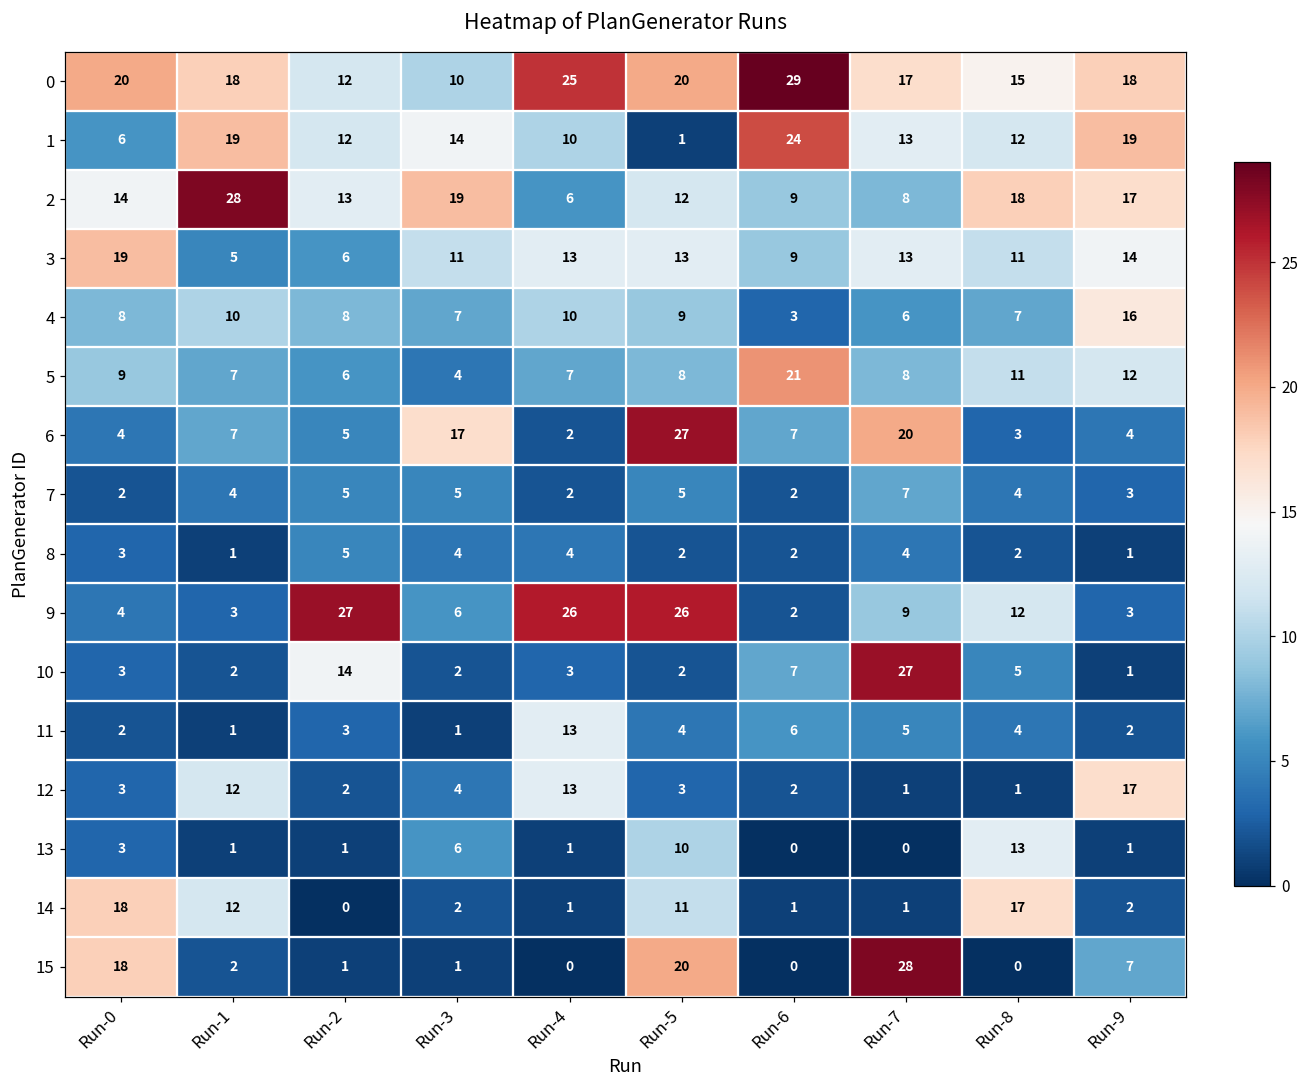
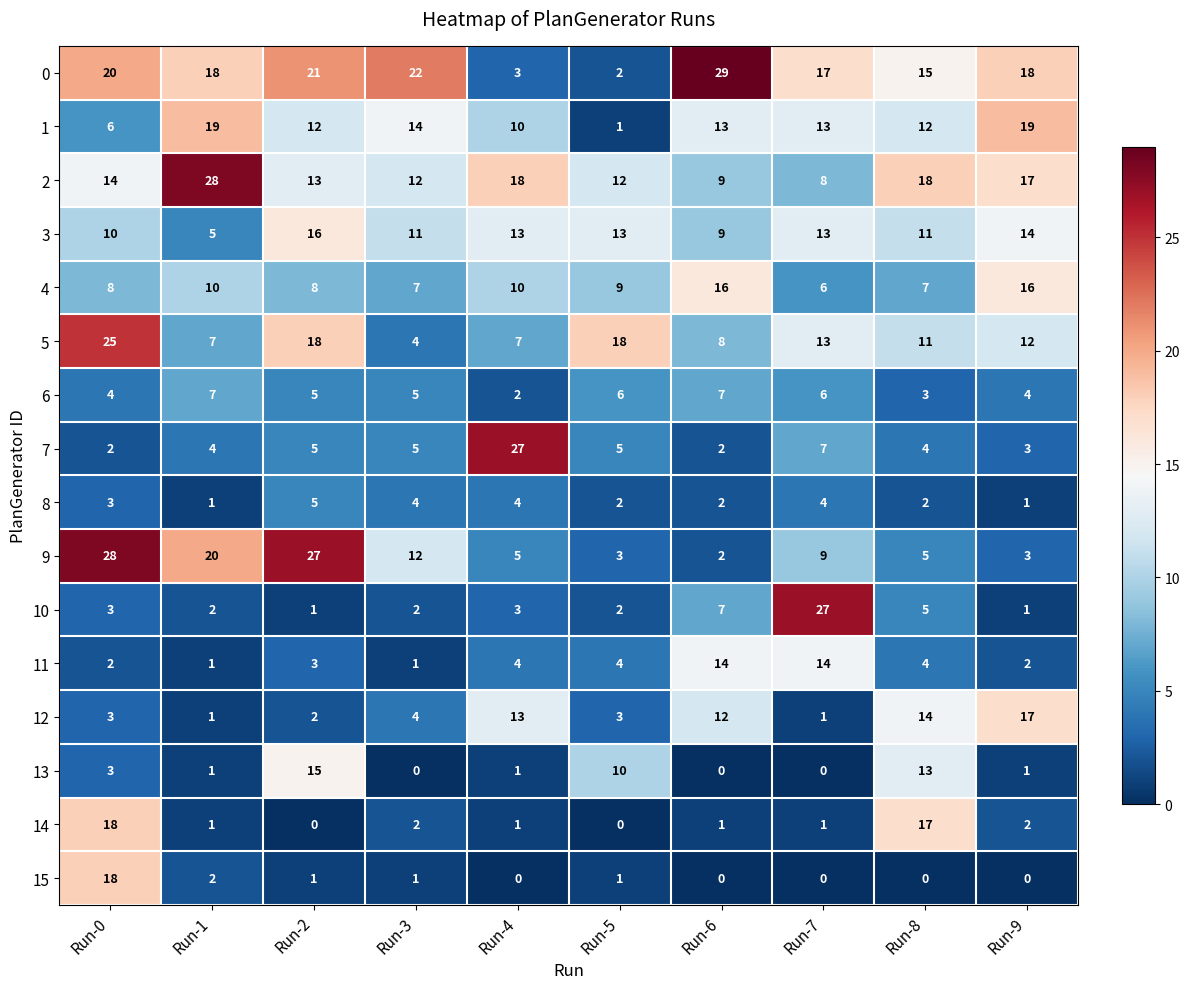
  {
    "0": {
      "Run-0": 20,
      "Run-1": 18,
-     "Run-2": 12,
-     "Run-3": 10,
-     "Run-4": 25,
-     "Run-5": 20,
+     "Run-2": 21,
+     "Run-3": 22,
+     "Run-4": 3,
+     "Run-5": 2,
      "Run-6": 29,
      "Run-7": 17,
      "Run-8": 15,
      "Run-9": 18
    },
    "1": {
      "Run-0": 6,
      "Run-1": 19,
      "Run-2": 12,
      "Run-3": 14,
      "Run-4": 10,
      "Run-5": 1,
-     "Run-6": 24,
+     "Run-6": 13,
      "Run-7": 13,
      "Run-8": 12,
      "Run-9": 19
    },
    "2": {
      "Run-0": 14,
      "Run-1": 28,
      "Run-2": 13,
-     "Run-3": 19,
-     "Run-4": 6,
+     "Run-3": 12,
+     "Run-4": 18,
      "Run-5": 12,
      "Run-6": 9,
      "Run-7": 8,
      "Run-8": 18,
      "Run-9": 17
    },
    "3": {
-     "Run-0": 19,
+     "Run-0": 10,
      "Run-1": 5,
-     "Run-2": 6,
+     "Run-2": 16,
      "Run-3": 11,
      "Run-4": 13,
      "Run-5": 13,
      "Run-6": 9,
      "Run-7": 13,
      "Run-8": 11,
      "Run-9": 14
    },
    "4": {
      "Run-0": 8,
      "Run-1": 10,
      "Run-2": 8,
      "Run-3": 7,
      "Run-4": 10,
      "Run-5": 9,
-     "Run-6": 3,
+     "Run-6": 16,
      "Run-7": 6,
      "Run-8": 7,
      "Run-9": 16
    },
    "5": {
-     "Run-0": 9,
+     "Run-0": 25,
      "Run-1": 7,
-     "Run-2": 6,
+     "Run-2": 18,
      "Run-3": 4,
      "Run-4": 7,
-     "Run-5": 8,
-     "Run-6": 21,
-     "Run-7": 8,
+     "Run-5": 18,
+     "Run-6": 8,
+     "Run-7": 13,
      "Run-8": 11,
      "Run-9": 12
    },
    "6": {
      "Run-0": 4,
      "Run-1": 7,
      "Run-2": 5,
-     "Run-3": 17,
+     "Run-3": 5,
      "Run-4": 2,
-     "Run-5": 27,
+     "Run-5": 6,
      "Run-6": 7,
-     "Run-7": 20,
+     "Run-7": 6,
      "Run-8": 3,
      "Run-9": 4
    },
    "7": {
      "Run-0": 2,
      "Run-1": 4,
      "Run-2": 5,
      "Run-3": 5,
-     "Run-4": 2,
+     "Run-4": 27,
      "Run-5": 5,
      "Run-6": 2,
      "Run-7": 7,
      "Run-8": 4,
      "Run-9": 3
    },
    "8": {
      "Run-0": 3,
      "Run-1": 1,
      "Run-2": 5,
      "Run-3": 4,
      "Run-4": 4,
      "Run-5": 2,
      "Run-6": 2,
      "Run-7": 4,
      "Run-8": 2,
      "Run-9": 1
    },
    "9": {
-     "Run-0": 4,
-     "Run-1": 3,
+     "Run-0": 28,
+     "Run-1": 20,
      "Run-2": 27,
-     "Run-3": 6,
-     "Run-4": 26,
-     "Run-5": 26,
+     "Run-3": 12,
+     "Run-4": 5,
+     "Run-5": 3,
      "Run-6": 2,
      "Run-7": 9,
-     "Run-8": 12,
+     "Run-8": 5,
      "Run-9": 3
    },
    "10": {
      "Run-0": 3,
      "Run-1": 2,
-     "Run-2": 14,
+     "Run-2": 1,
      "Run-3": 2,
      "Run-4": 3,
      "Run-5": 2,
      "Run-6": 7,
      "Run-7": 27,
      "Run-8": 5,
      "Run-9": 1
    },
    "11": {
      "Run-0": 2,
      "Run-1": 1,
      "Run-2": 3,
      "Run-3": 1,
-     "Run-4": 13,
+     "Run-4": 4,
      "Run-5": 4,
-     "Run-6": 6,
-     "Run-7": 5,
+     "Run-6": 14,
+     "Run-7": 14,
      "Run-8": 4,
      "Run-9": 2
    },
    "12": {
      "Run-0": 3,
-     "Run-1": 12,
+     "Run-1": 1,
      "Run-2": 2,
      "Run-3": 4,
      "Run-4": 13,
      "Run-5": 3,
-     "Run-6": 2,
+     "Run-6": 12,
      "Run-7": 1,
-     "Run-8": 1,
+     "Run-8": 14,
      "Run-9": 17
    },
    "13": {
      "Run-0": 3,
      "Run-1": 1,
-     "Run-2": 1,
-     "Run-3": 6,
+     "Run-2": 15,
+     "Run-3": 0,
      "Run-4": 1,
      "Run-5": 10,
      "Run-6": 0,
      "Run-7": 0,
      "Run-8": 13,
      "Run-9": 1
    },
    "14": {
      "Run-0": 18,
-     "Run-1": 12,
+     "Run-1": 1,
      "Run-2": 0,
      "Run-3": 2,
      "Run-4": 1,
-     "Run-5": 11,
+     "Run-5": 0,
      "Run-6": 1,
      "Run-7": 1,
      "Run-8": 17,
      "Run-9": 2
    },
    "15": {
      "Run-0": 18,
      "Run-1": 2,
      "Run-2": 1,
      "Run-3": 1,
      "Run-4": 0,
-     "Run-5": 20,
+     "Run-5": 1,
      "Run-6": 0,
-     "Run-7": 28,
+     "Run-7": 0,
      "Run-8": 0,
-     "Run-9": 7
+     "Run-9": 0
    }
  }
